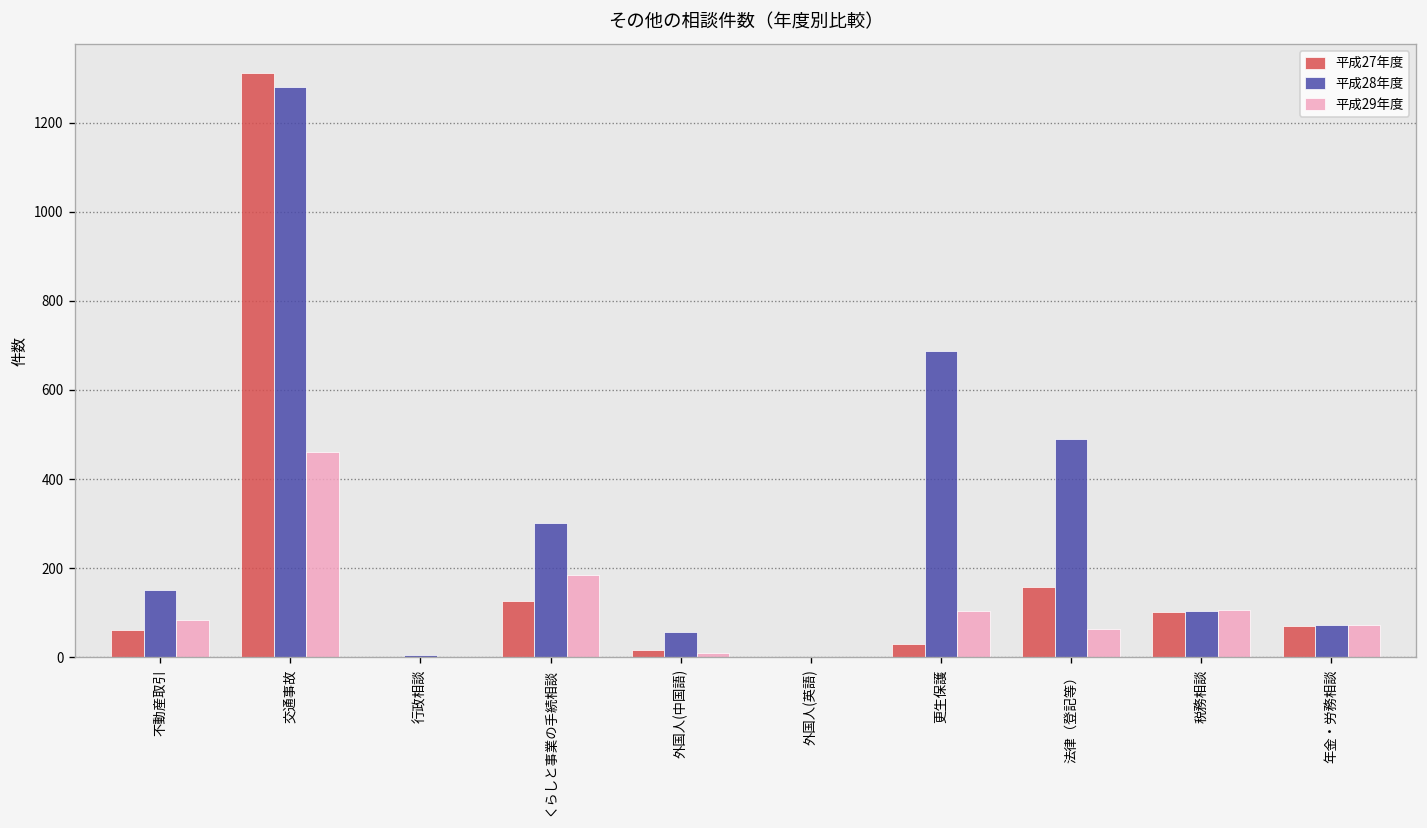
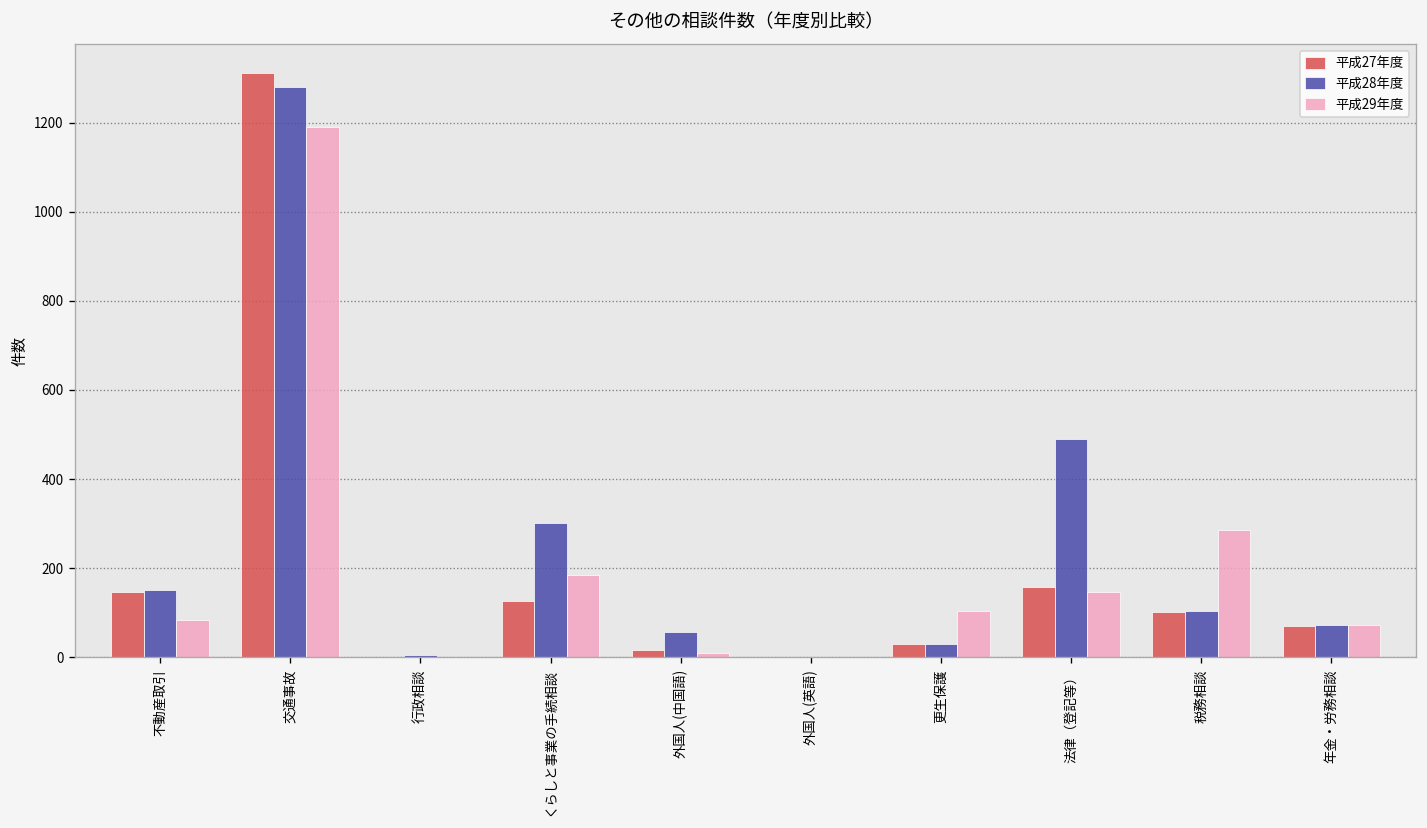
  {
    "平成27年度": {
-     "不動産取引": 60,
+     "不動産取引": 150,
      "交通事故": 1310,
      "くらしと事業の手続相談": 130,
      "外国人(中国語)": 20,
      "更生保護": 30,
      "法律（登記等）": 160,
      "税務相談": 100,
      "年金・労務相談": 70
    },
    "平成28年度": {
      "不動産取引": 150,
      "交通事故": 1280,
      "くらしと事業の手続相談": 300,
      "外国人(中国語)": 60,
-     "更生保護": 690,
+     "更生保護": 30,
      "法律（登記等）": 490,
      "税務相談": 100,
      "年金・労務相談": 70
    },
    "平成29年度": {
      "不動産取引": 90,
-     "交通事故": 460,
+     "交通事故": 1190,
      "くらしと事業の手続相談": 190,
      "外国人(中国語)": 10,
      "外国人(英語)": 0,
      "更生保護": 100,
-     "法律（登記等）": 60,
-     "税務相談": 110,
+     "法律（登記等）": 150,
+     "税務相談": 290,
      "年金・労務相談": 70
    }
  }
